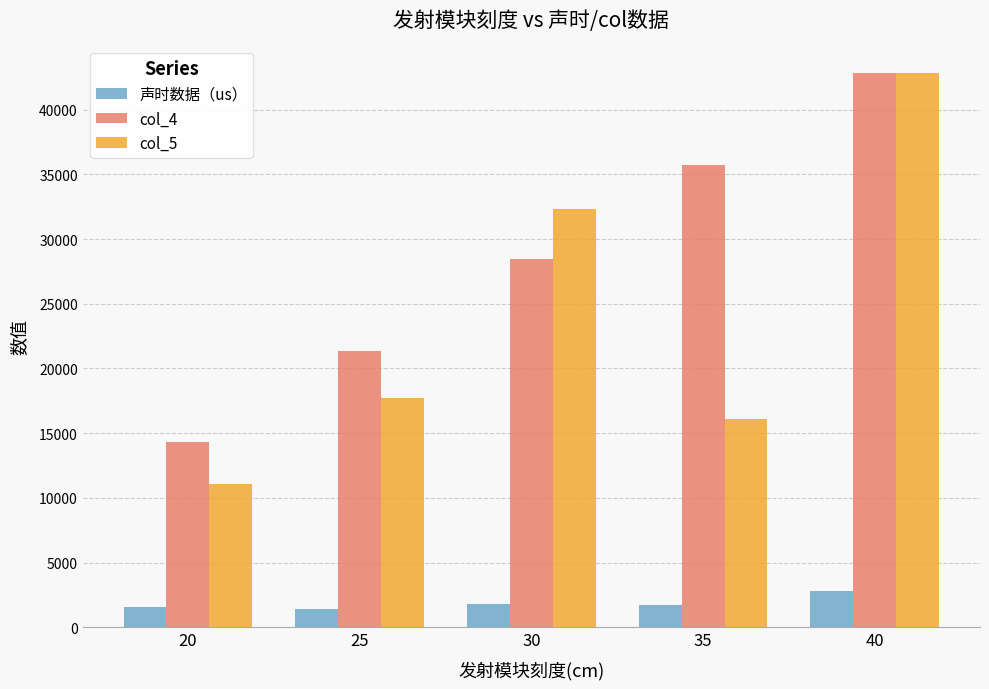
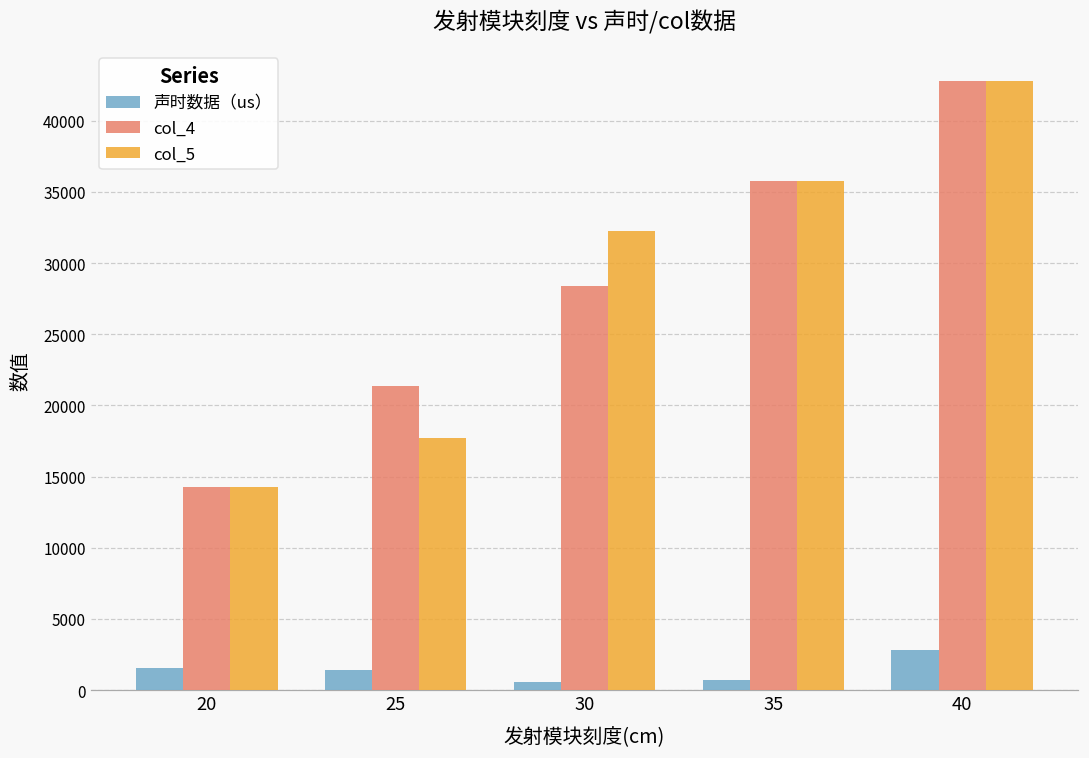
  {
    "声时数据（us）": {
      "20": 1600,
      "25": 1400,
-     "30": 1800,
-     "35": 1700,
+     "30": 600,
+     "35": 700,
      "40": 2800
    },
    "col_4": {
      "20": 14300,
      "25": 21400,
      "30": 28400,
      "35": 35700,
      "40": 42800
    },
    "col_5": {
-     "20": 11100,
+     "20": 14300,
      "25": 17700,
      "30": 32300,
-     "35": 16100,
+     "35": 35800,
      "40": 42800
    }
  }
